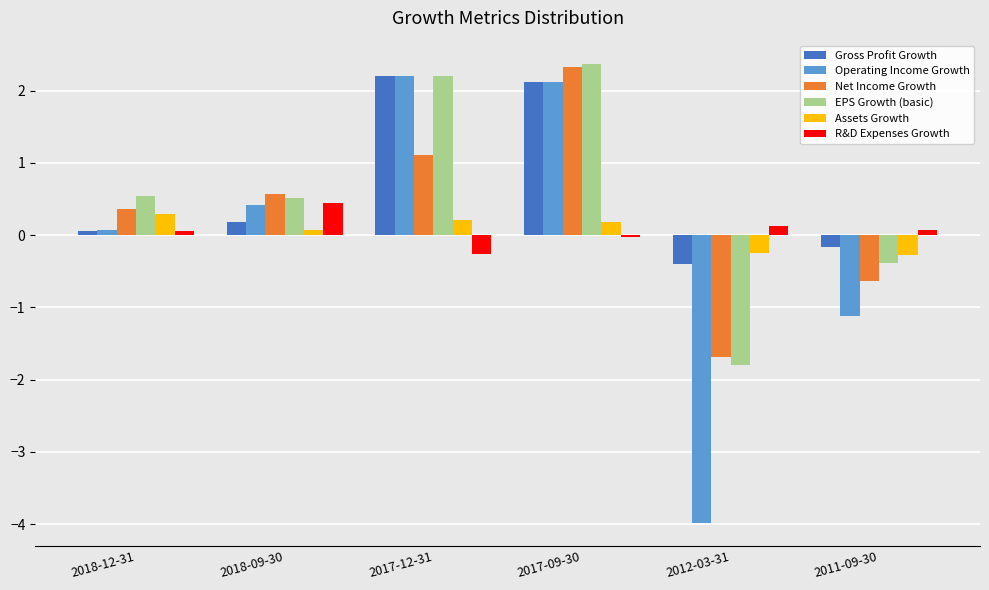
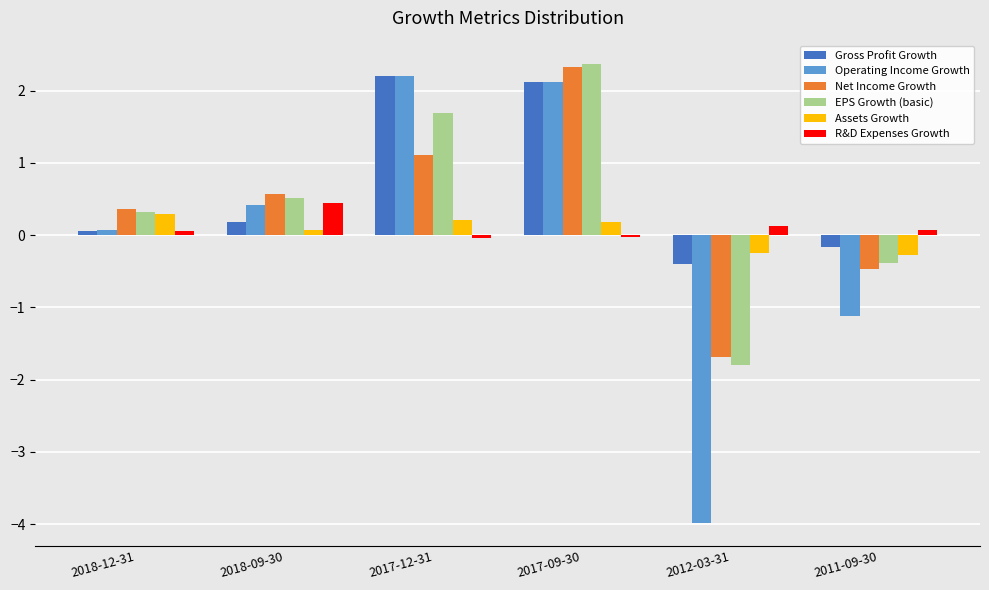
  {
    "Net Income Growth": {
      "2018-12-31": 0.4,
      "2018-09-30": 0.6,
      "2017-12-31": 1.1,
      "2017-09-30": 2.3,
      "2012-03-31": -1.7,
-     "2011-09-30": -0.6
+     "2011-09-30": -0.5
    },
    "EPS Growth (basic)": {
-     "2018-12-31": 0.5,
+     "2018-12-31": 0.3,
      "2018-09-30": 0.5,
-     "2017-12-31": 2.2,
+     "2017-12-31": 1.7,
      "2017-09-30": 2.4,
      "2012-03-31": -1.8,
      "2011-09-30": -0.4
    },
    "Assets Growth": {
      "2018-12-31": 0.3,
      "2018-09-30": 0.1,
      "2017-12-31": 0.2,
      "2017-09-30": 0.2,
      "2012-03-31": -0.3,
      "2011-09-30": -0.3
    },
    "R&D Expenses Growth": {
      "2018-12-31": 0.1,
      "2018-09-30": 0.4,
-     "2017-12-31": -0.3,
+     "2017-12-31": 0.0,
      "2012-03-31": 0.1,
      "2011-09-30": 0.1
    }
  }
